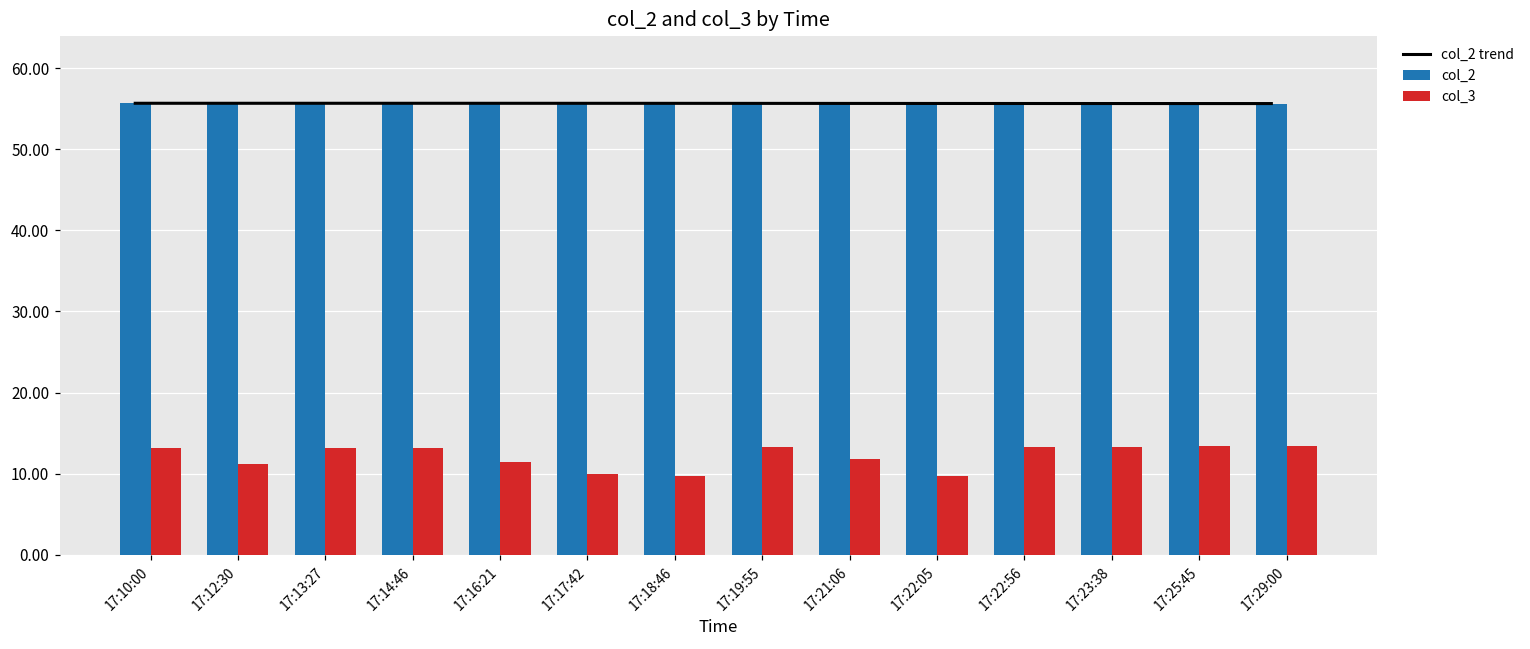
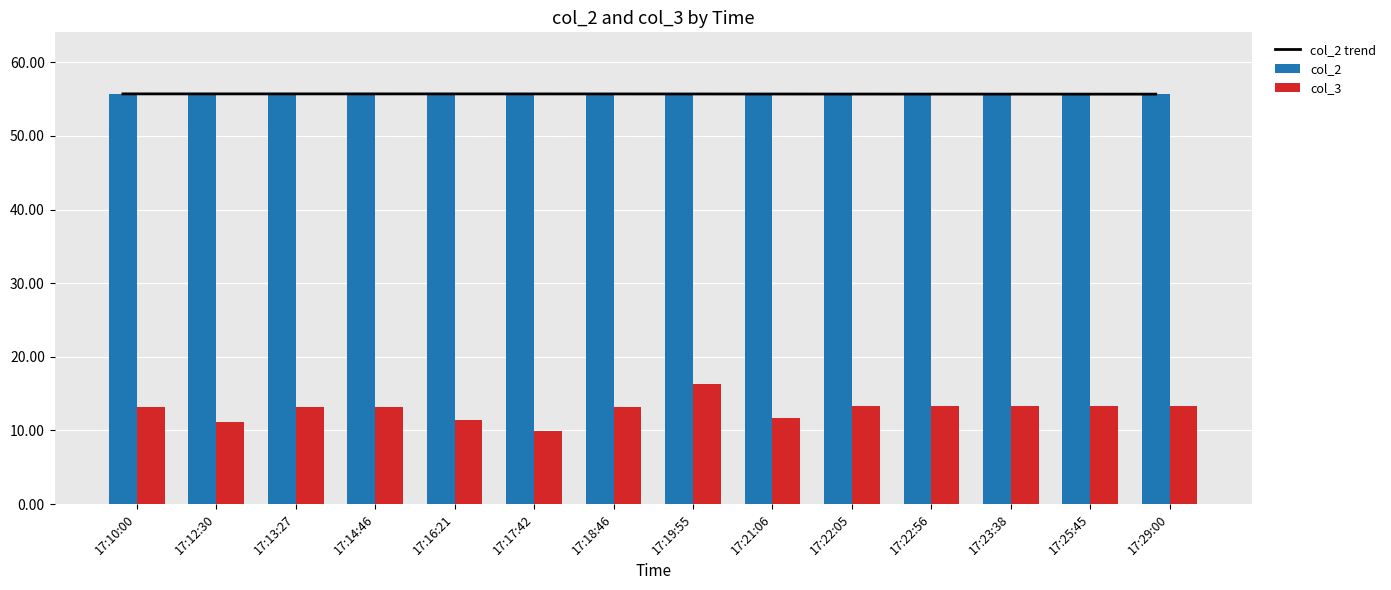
  {
    "col_2": {
      "17:10:00": 56,
      "17:12:30": 56,
      "17:13:27": 56,
      "17:14:46": 56,
      "17:16:21": 56,
      "17:17:42": 56,
      "17:18:46": 56,
      "17:19:55": 56,
      "17:21:06": 56,
      "17:22:05": 56,
      "17:22:56": 56,
      "17:23:38": 56,
      "17:25:45": 56,
      "17:29:00": 56
    },
    "col_3": {
      "17:10:00": 13,
      "17:12:30": 11,
      "17:13:27": 13,
      "17:14:46": 13,
      "17:16:21": 11,
      "17:17:42": 10,
-     "17:18:46": 10,
-     "17:19:55": 13,
+     "17:18:46": 13,
+     "17:19:55": 16,
      "17:21:06": 12,
-     "17:22:05": 10,
+     "17:22:05": 13,
      "17:22:56": 13,
      "17:23:38": 13,
      "17:25:45": 13,
      "17:29:00": 13
    }
  }
